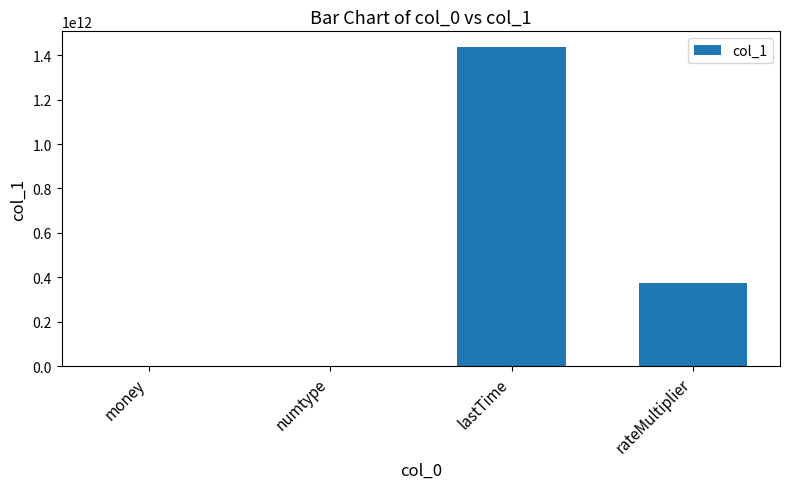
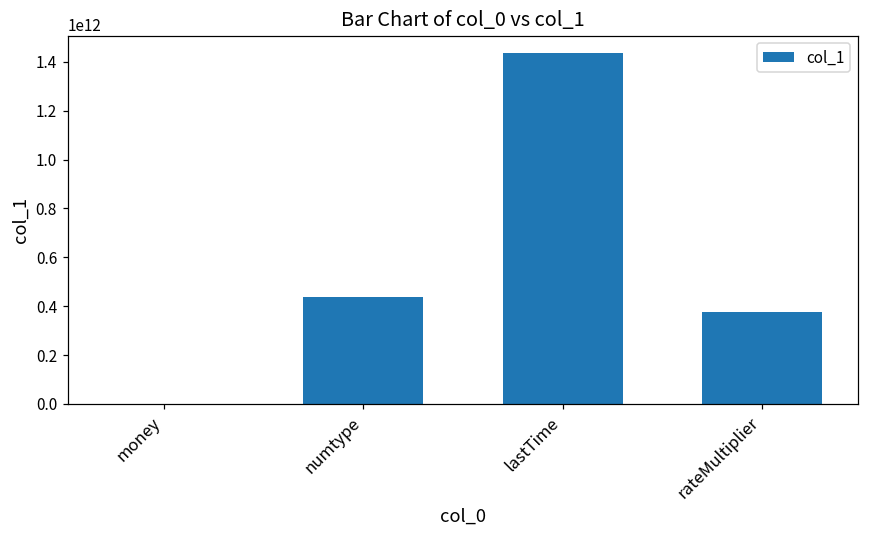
  {
-   "numtype": 0,
+   "numtype": 440000000000,
    "lastTime": 1440000000000,
    "rateMultiplier": 380000000000
  }
